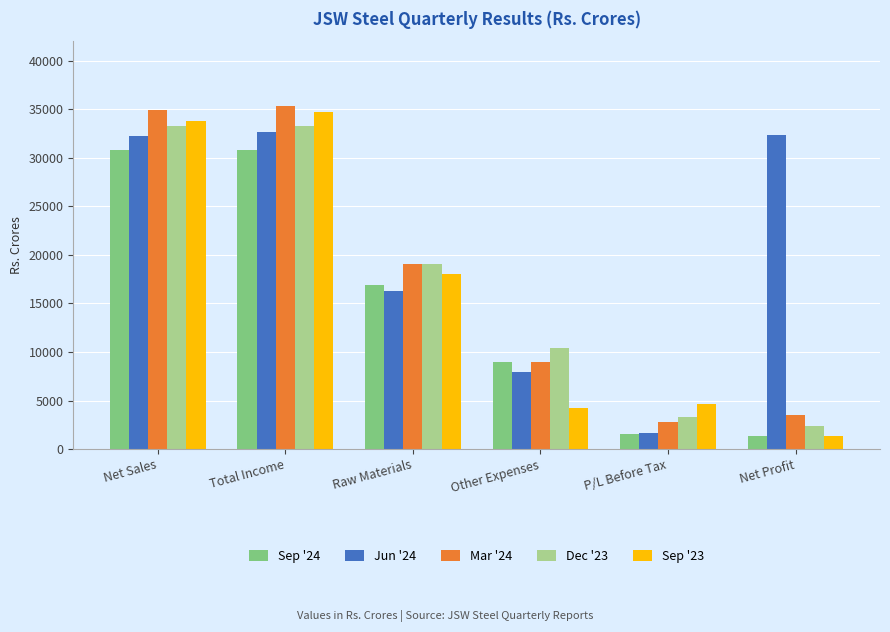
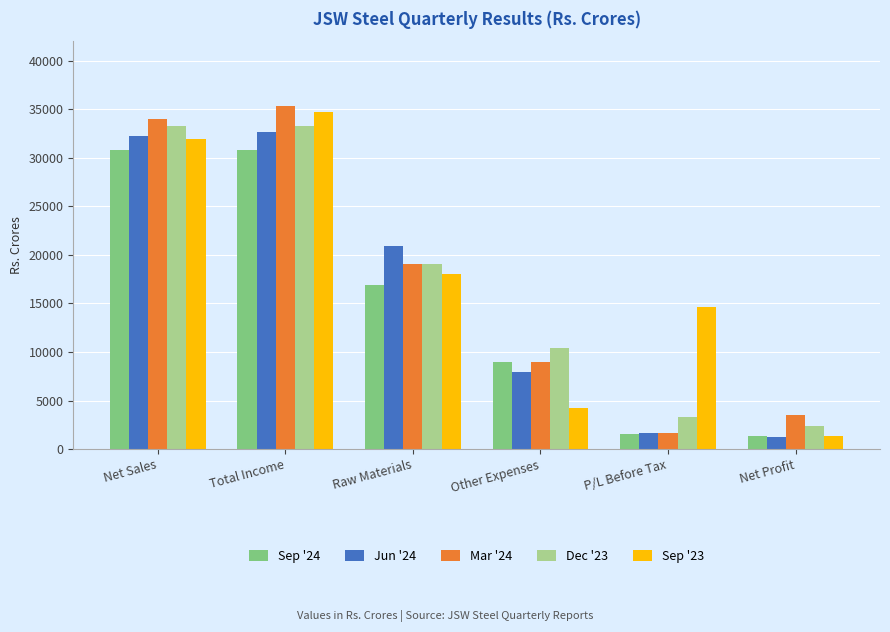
  {
    "Jun '24": {
      "Net Sales": 32000,
      "Total Income": 33000,
-     "Raw Materials": 16000,
+     "Raw Materials": 21000,
      "Other Expenses": 8000,
      "P/L Before Tax": 2000,
-     "Net Profit": 32000
+     "Net Profit": 1000
    },
    "Mar '24": {
-     "Net Sales": 35000,
+     "Net Sales": 34000,
      "Total Income": 35000,
      "Raw Materials": 19000,
      "Other Expenses": 9000,
-     "P/L Before Tax": 3000,
+     "P/L Before Tax": 2000,
      "Net Profit": 4000
    },
    "Sep '23": {
-     "Net Sales": 34000,
+     "Net Sales": 32000,
      "Total Income": 35000,
      "Raw Materials": 18000,
      "Other Expenses": 4000,
-     "P/L Before Tax": 5000,
+     "P/L Before Tax": 15000,
      "Net Profit": 1000
    }
  }
